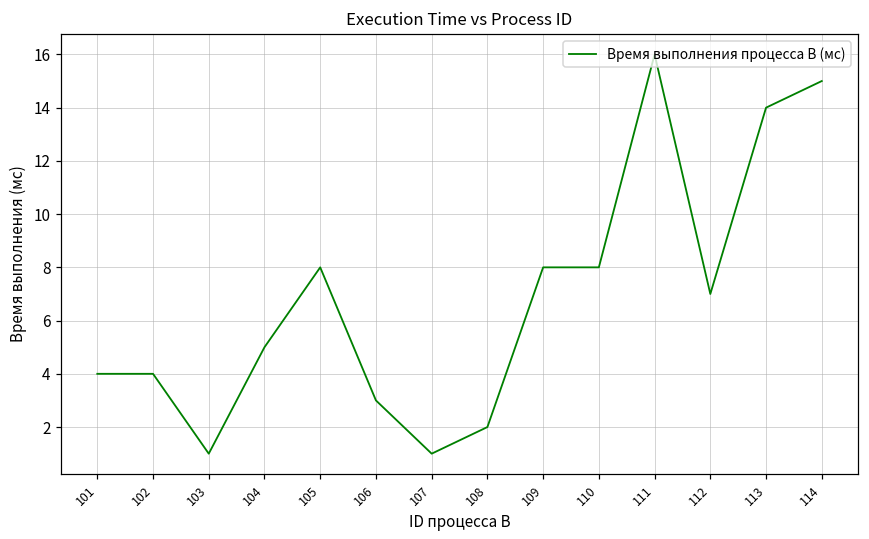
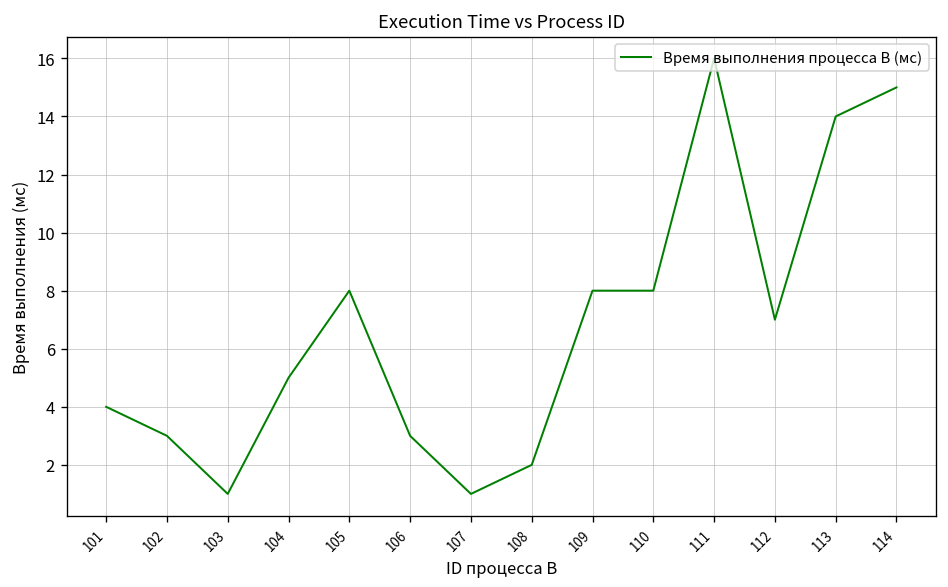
  {
    "101": 4,
-   "102": 4,
+   "102": 3,
    "103": 1,
    "104": 5,
    "105": 8,
    "106": 3,
    "107": 1,
    "108": 2,
    "109": 8,
    "110": 8,
    "112": 7,
    "113": 14,
    "114": 15
  }
